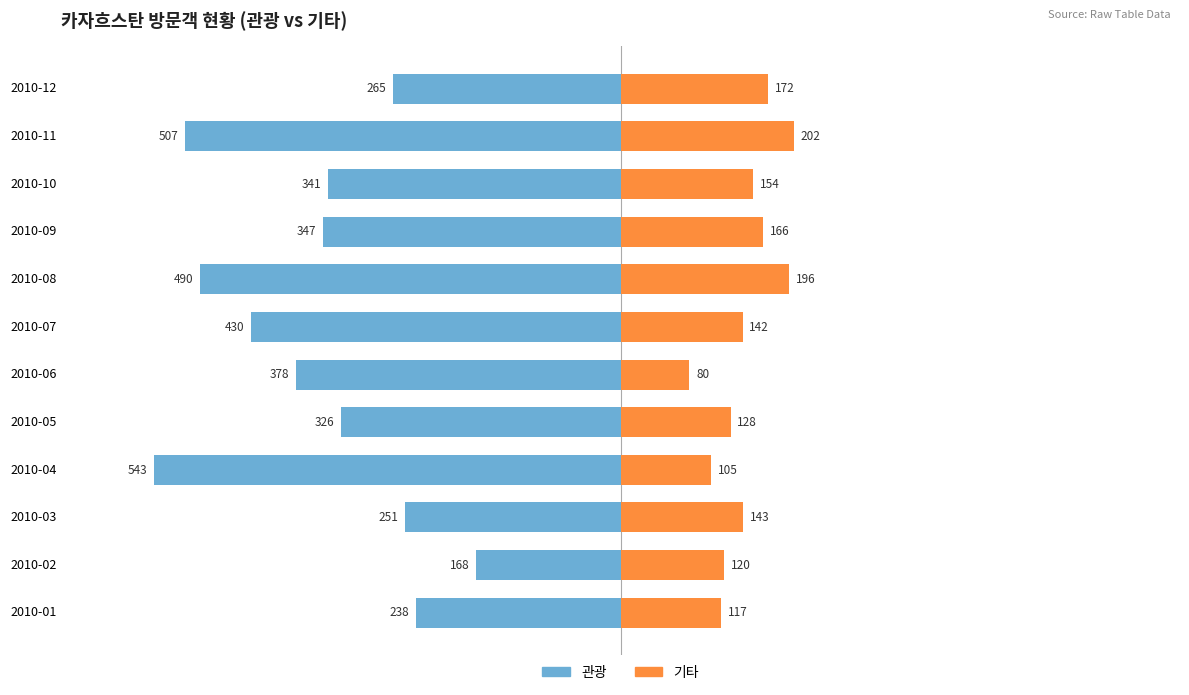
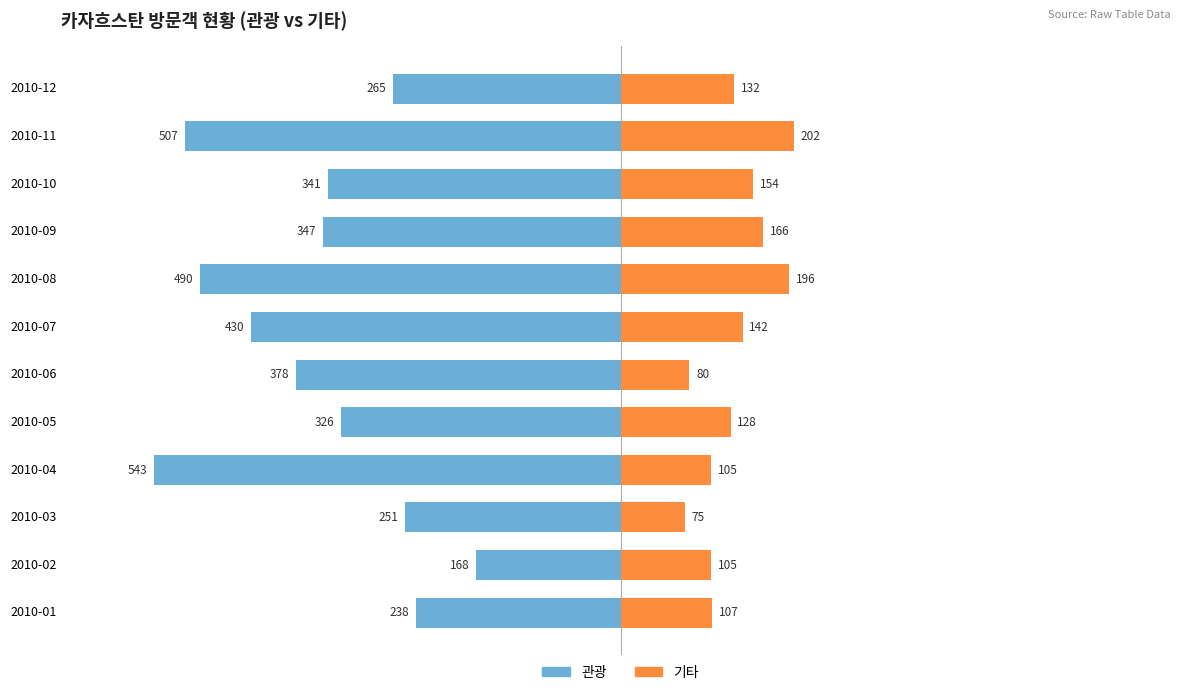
  {
    "기타": {
-     "2010-12": 172,
+     "2010-12": 132,
      "2010-11": 202,
      "2010-10": 154,
      "2010-09": 166,
      "2010-08": 196,
      "2010-07": 142,
      "2010-06": 80,
      "2010-05": 128,
      "2010-04": 105,
-     "2010-03": 143,
-     "2010-02": 120,
-     "2010-01": 117
+     "2010-03": 75,
+     "2010-02": 105,
+     "2010-01": 107
    }
  }
